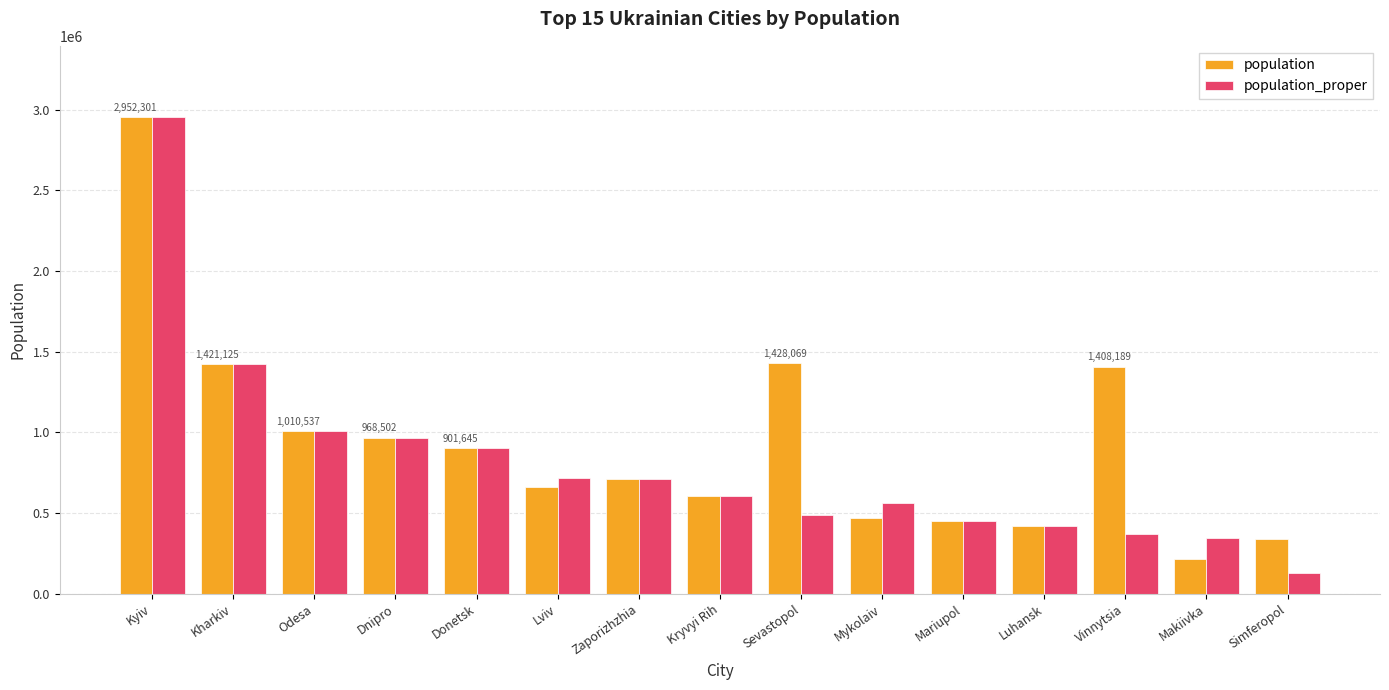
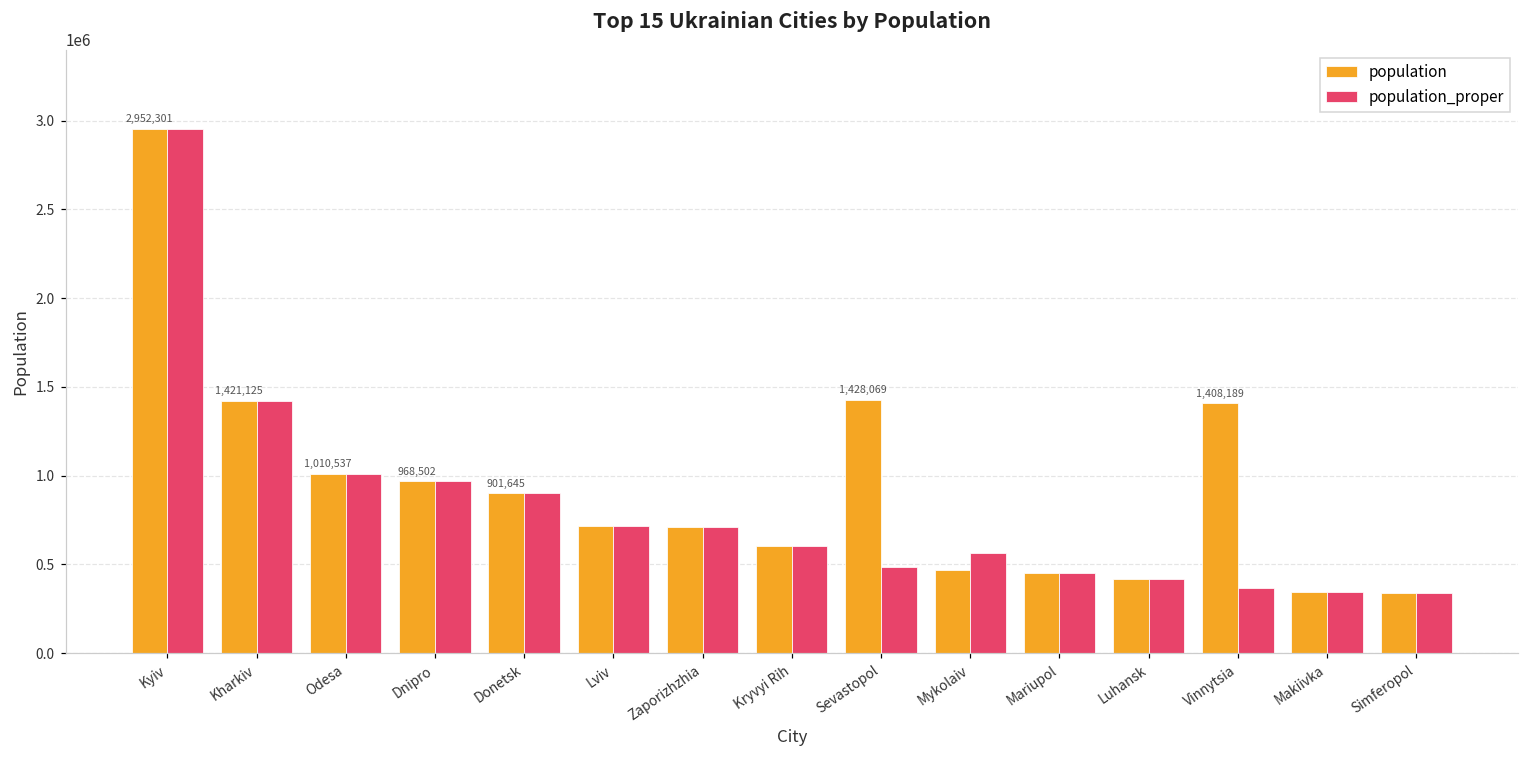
  {
    "population": {
-     "Lviv": 660000,
+     "Lviv": 720000,
      "Zaporizhzhia": 710000,
      "Kryvyi Rih": 600000,
      "Mykolaiv": 470000,
      "Mariupol": 450000,
      "Luhansk": 420000,
-     "Makiivka": 220000,
+     "Makiivka": 340000,
      "Simferopol": 340000
    },
    "population_proper": {
      "Lviv": 720000,
      "Zaporizhzhia": 710000,
      "Kryvyi Rih": 600000,
      "Sevastopol": 490000,
      "Mykolaiv": 560000,
      "Mariupol": 450000,
      "Luhansk": 420000,
      "Vinnytsia": 370000,
      "Makiivka": 340000,
-     "Simferopol": 130000
+     "Simferopol": 340000
    }
  }
